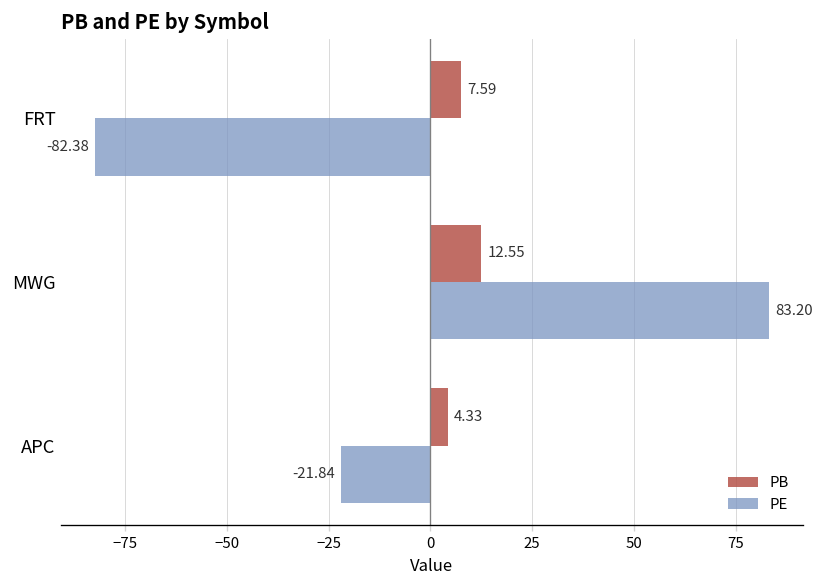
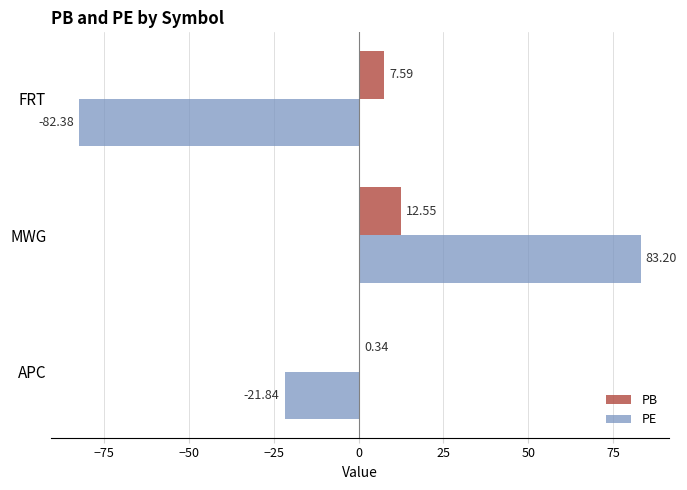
  {
    "PB": {
      "FRT": 7.59,
      "MWG": 12.55,
-     "APC": 4.33
+     "APC": 0.34
    },
    "PE": {
      "FRT": -82.38,
      "MWG": 83.20,
      "APC": -21.84
    }
  }
